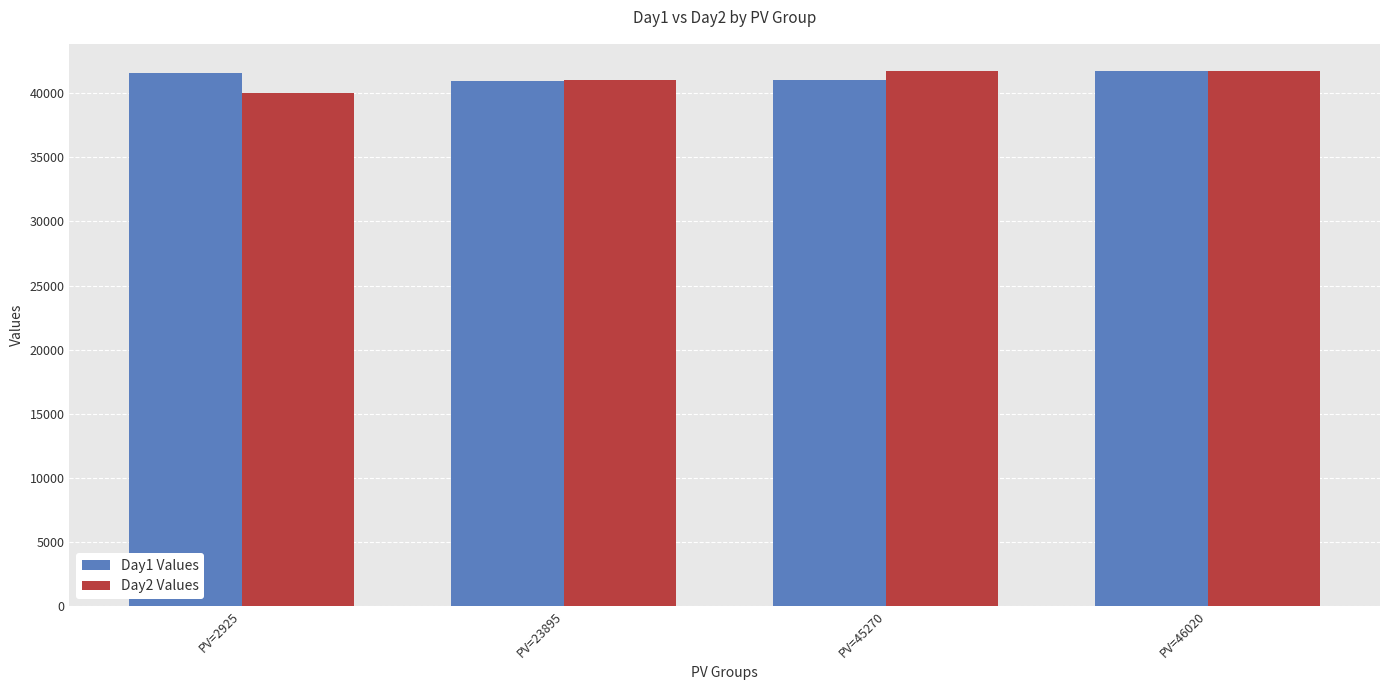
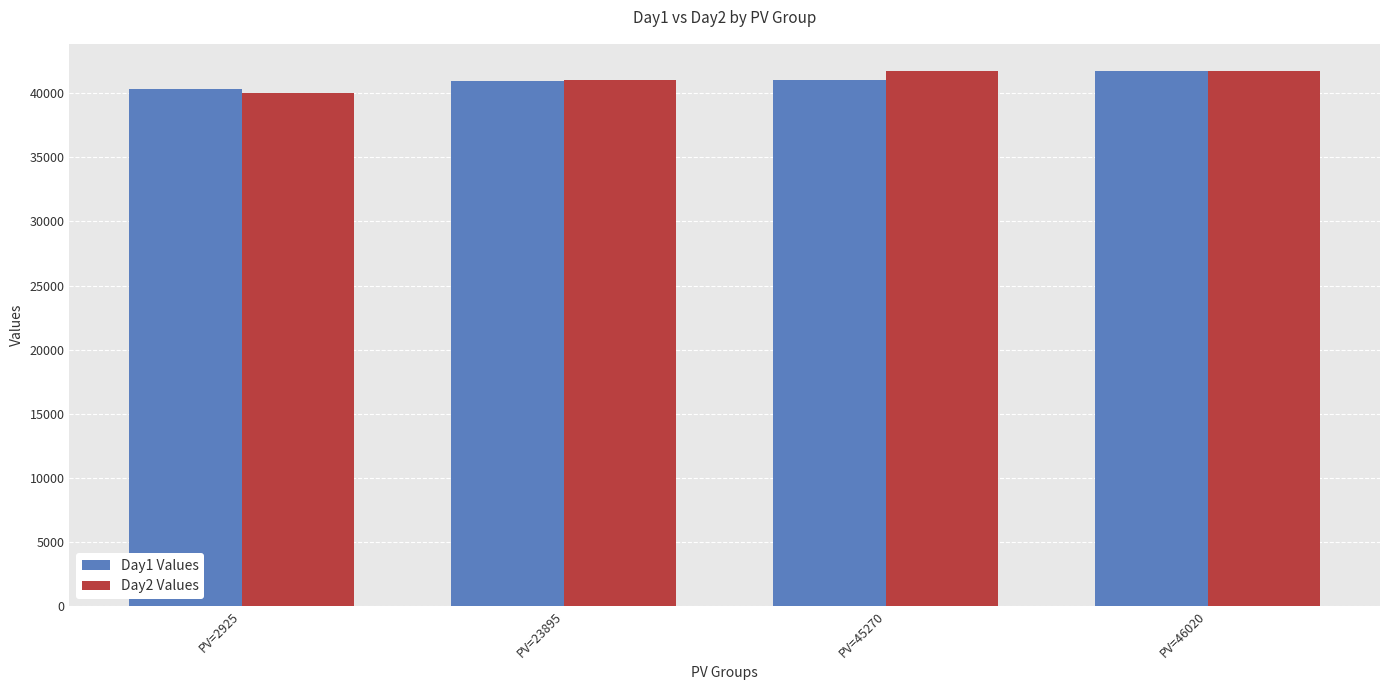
  {
    "Day1 Values": {
-     "PV=2925": 41600,
+     "PV=2925": 40300,
      "PV=23895": 41000,
      "PV=45270": 41000,
      "PV=46020": 41700
    },
    "Day2 Values": {
      "PV=2925": 40100,
      "PV=23895": 41100,
      "PV=45270": 41700,
      "PV=46020": 41800
    }
  }
